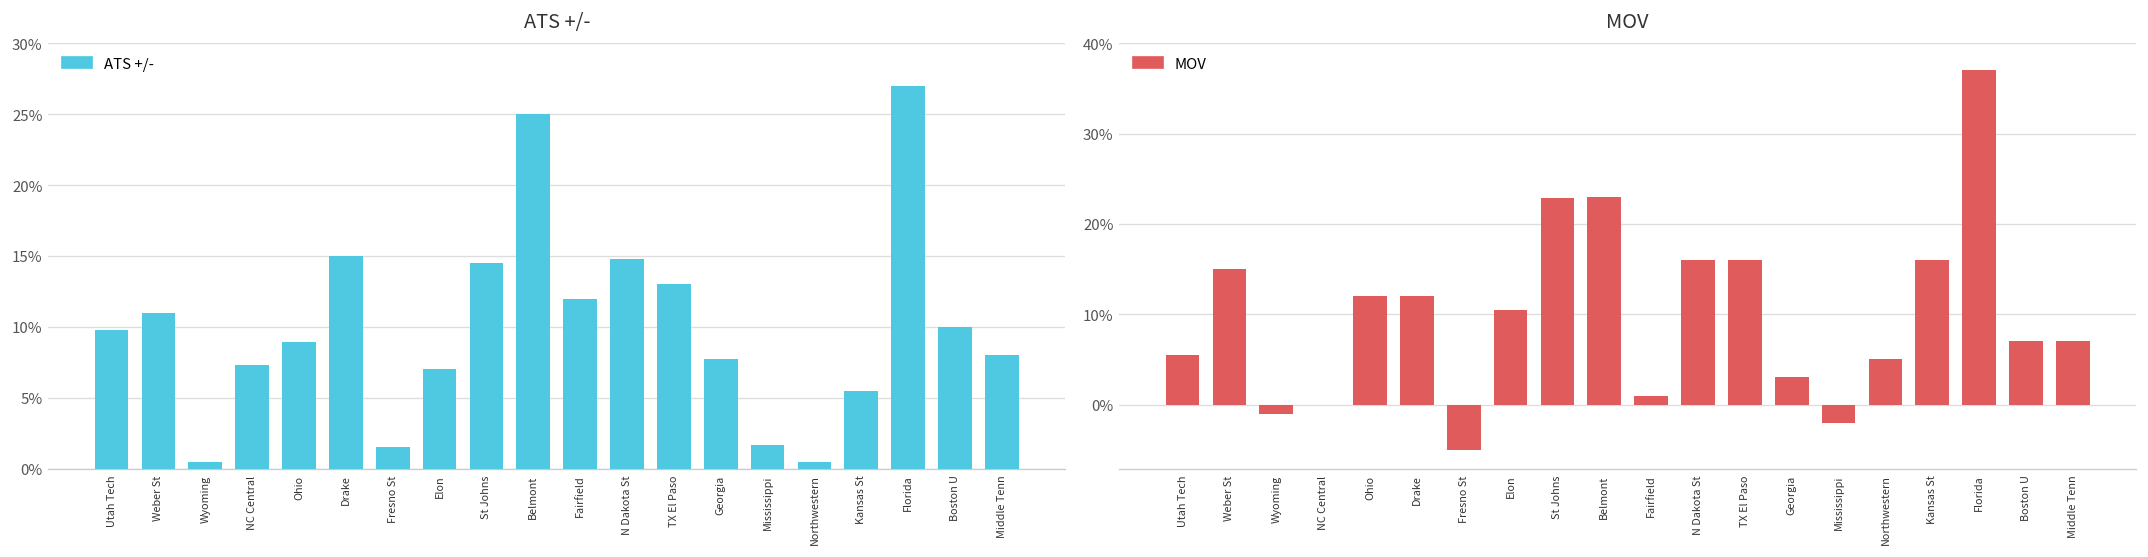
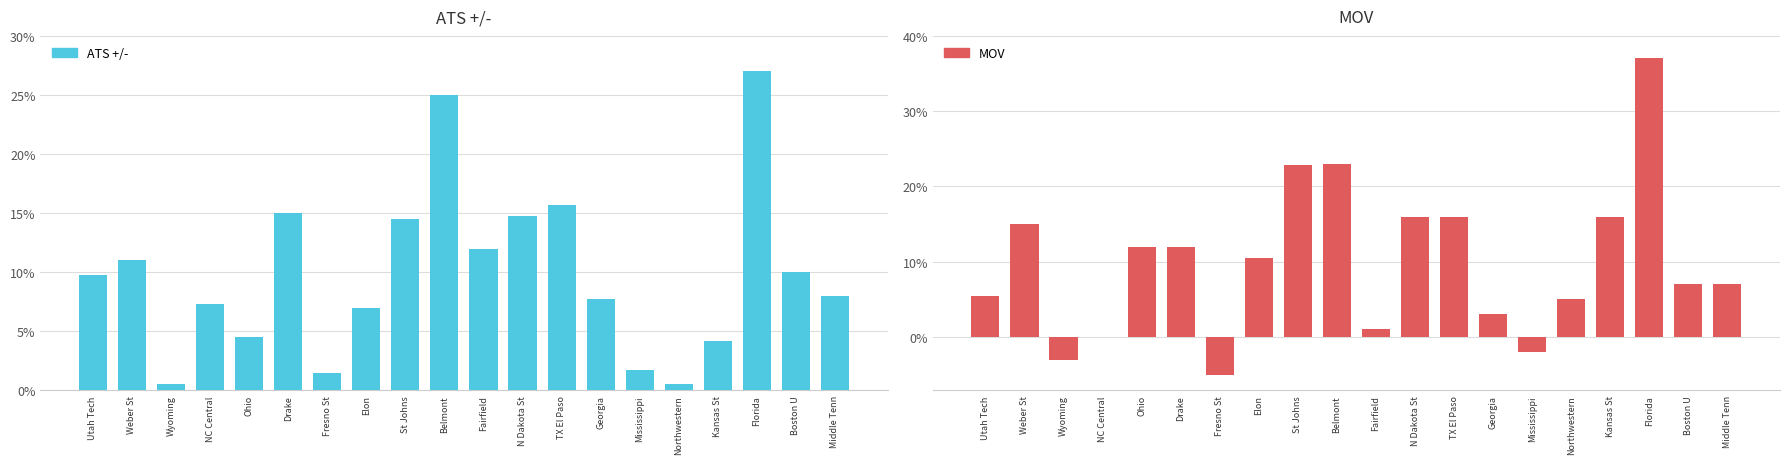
  {
    "ATS +/-": {
      "Utah Tech": "9.8%",
      "Weber St": "11.0%",
      "Wyoming": "0.5%",
      "NC Central": "7.3%",
-     "Ohio": "8.9%",
+     "Ohio": "4.5%",
      "Drake": "15.0%",
      "Fresno St": "1.5%",
      "Elon": "7.0%",
      "St Johns": "14.5%",
      "Belmont": "25.0%",
      "Fairfield": "12.0%",
      "N Dakota St": "14.8%",
-     "TX El Paso": "13.0%",
+     "TX El Paso": "15.7%",
      "Georgia": "7.7%",
      "Mississippi": "1.7%",
      "Northwestern": "0.5%",
-     "Kansas St": "5.5%",
+     "Kansas St": "4.2%",
      "Florida": "27.0%",
      "Boston U": "10.0%",
      "Middle Tenn": "8.0%"
    },
    "MOV": {
      "Utah Tech": "6%",
      "Weber St": "15%",
-     "Wyoming": "-1%",
+     "Wyoming": "-3%",
      "NC Central": "0%",
      "Ohio": "12%",
      "Drake": "12%",
      "Fresno St": "-5%",
      "Elon": "11%",
      "St Johns": "23%",
      "Belmont": "23%",
      "Fairfield": "1%",
      "N Dakota St": "16%",
      "TX El Paso": "16%",
      "Georgia": "3%",
      "Mississippi": "-2%",
      "Northwestern": "5%",
      "Kansas St": "16%",
      "Florida": "37%",
      "Boston U": "7%",
      "Middle Tenn": "7%"
    }
  }
